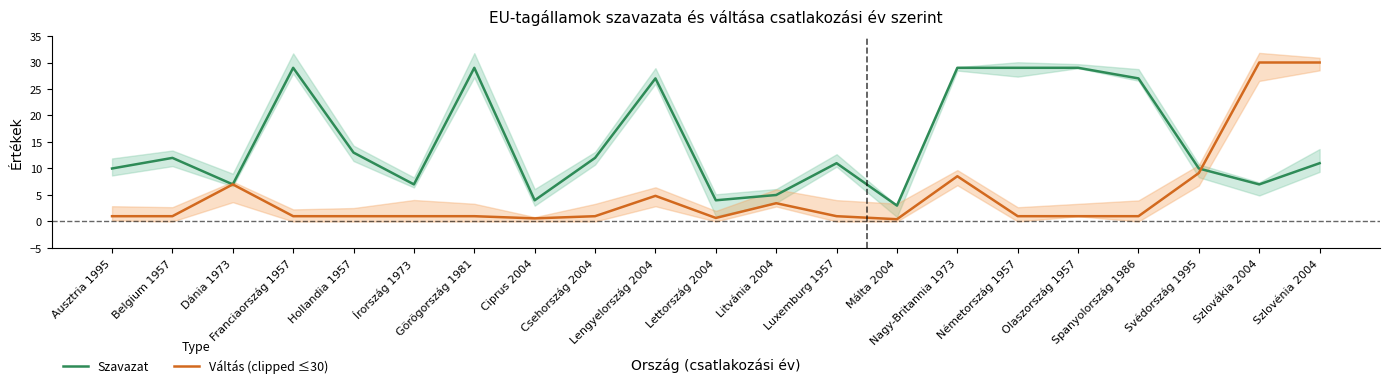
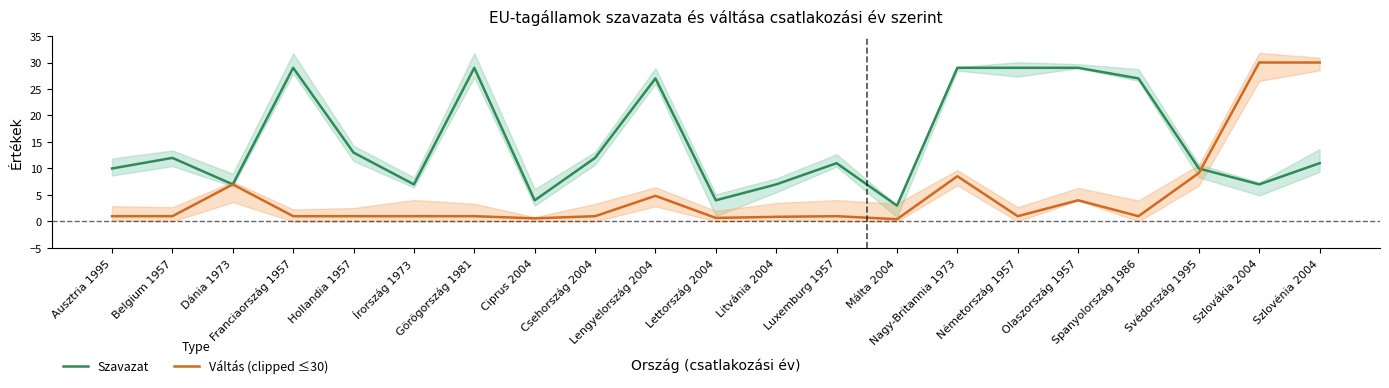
  {
    "Szavazat": {
      "Ausztria 1995": 10,
      "Belgium 1957": 12,
      "Franciaország 1957": 29,
      "Hollandia 1957": 13,
      "Írország 1973": 7,
      "Görögország 1981": 29,
      "Ciprus 2004": 4,
      "Csehország 2004": 12,
      "Lengyelország 2004": 27,
      "Lettország 2004": 4,
-     "Litvánia 2004": 5,
+     "Litvánia 2004": 7,
      "Luxemburg 1957": 11,
      "Németország 1957": 29,
      "Olaszország 1957": 29,
      "Spanyolország 1986": 27,
      "Svédország 1995": 10,
      "Szlovénia 2004": 11
    },
    "Váltás (clipped ≤30)": {
      "Ausztria 1995": 1,
      "Belgium 1957": 1,
      "Franciaország 1957": 1,
      "Hollandia 1957": 1,
      "Írország 1973": 1,
      "Görögország 1981": 1,
      "Csehország 2004": 1,
      "Lengyelország 2004": 5,
      "Lettország 2004": 1,
-     "Litvánia 2004": 3,
+     "Litvánia 2004": 1,
      "Luxemburg 1957": 1,
      "Málta 2004": 0,
      "Nagy-Britannia 1973": 9,
      "Németország 1957": 1,
-     "Olaszország 1957": 1,
+     "Olaszország 1957": 4,
      "Spanyolország 1986": 1,
      "Svédország 1995": 9,
      "Szlovákia 2004": 30,
      "Szlovénia 2004": 30
    }
  }
